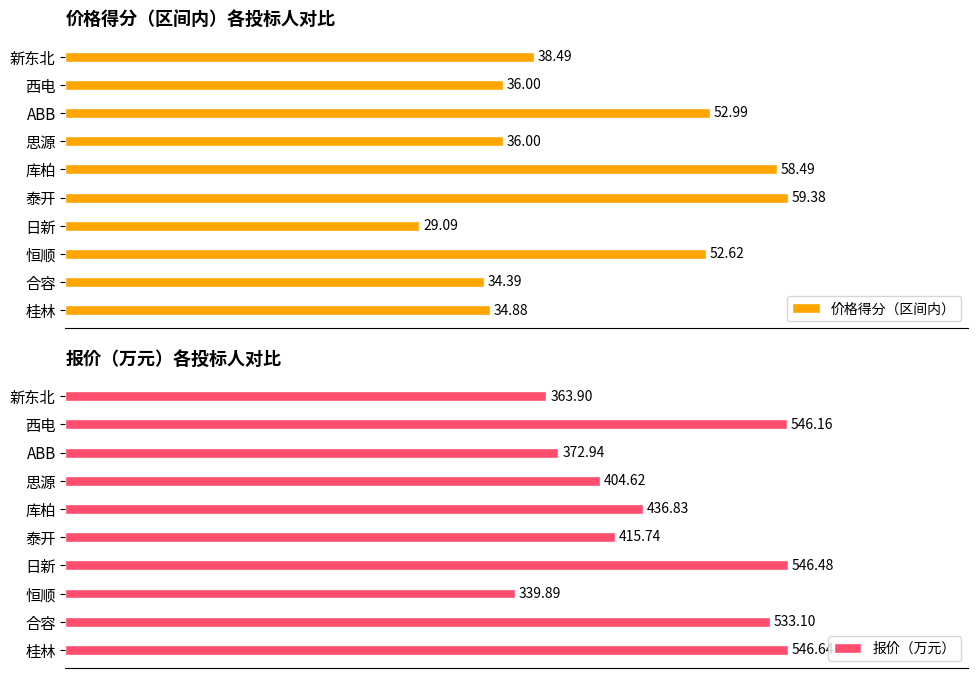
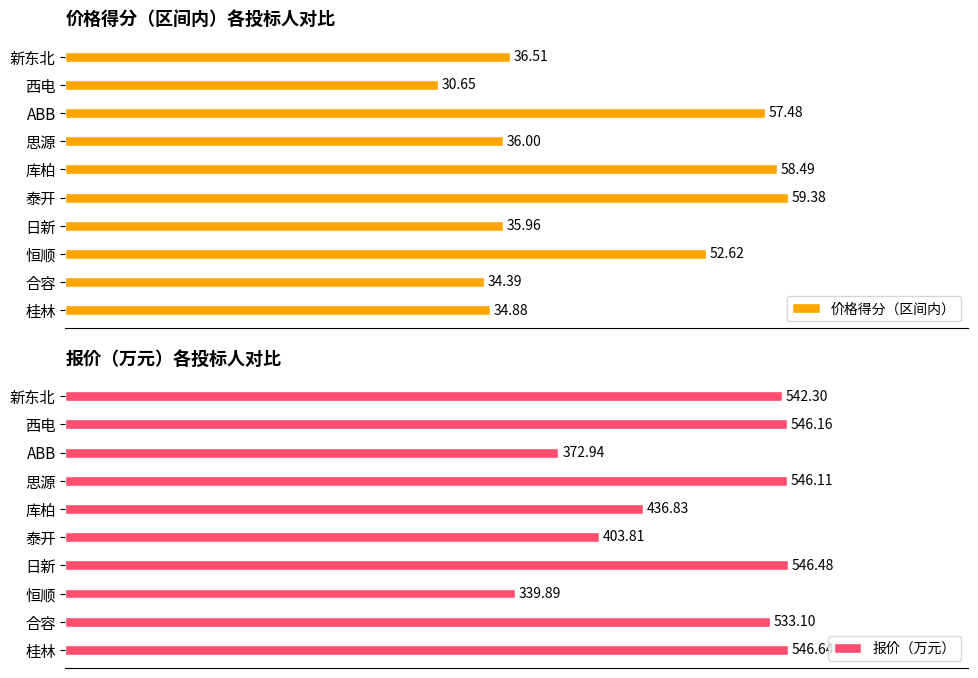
  {
    "价格得分（区间内）各投标人对比": {
-     "新东北": 38.49,
-     "西电": 36.00,
-     "ABB": 52.99,
+     "新东北": 36.51,
+     "西电": 30.65,
+     "ABB": 57.48,
      "思源": 36.00,
      "库柏": 58.49,
      "泰开": 59.38,
-     "日新": 29.09,
+     "日新": 35.96,
      "恒顺": 52.62,
      "合容": 34.39,
      "桂林": 34.88
    },
    "报价（万元）各投标人对比": {
-     "新东北": 363.90,
+     "新东北": 542.30,
      "西电": 546.16,
      "ABB": 372.94,
-     "思源": 404.62,
+     "思源": 546.11,
      "库柏": 436.83,
-     "泰开": 415.74,
+     "泰开": 403.81,
      "日新": 546.48,
      "恒顺": 339.89,
      "合容": 533.10
    }
  }
